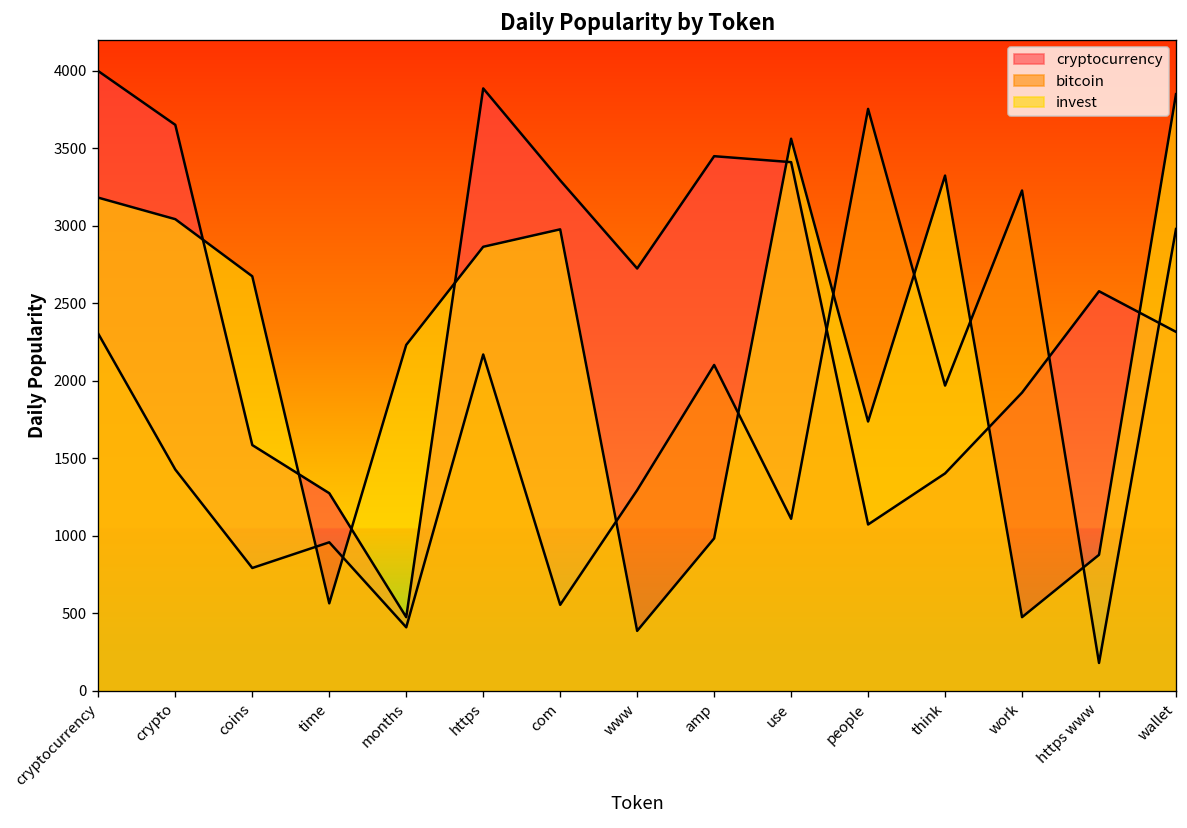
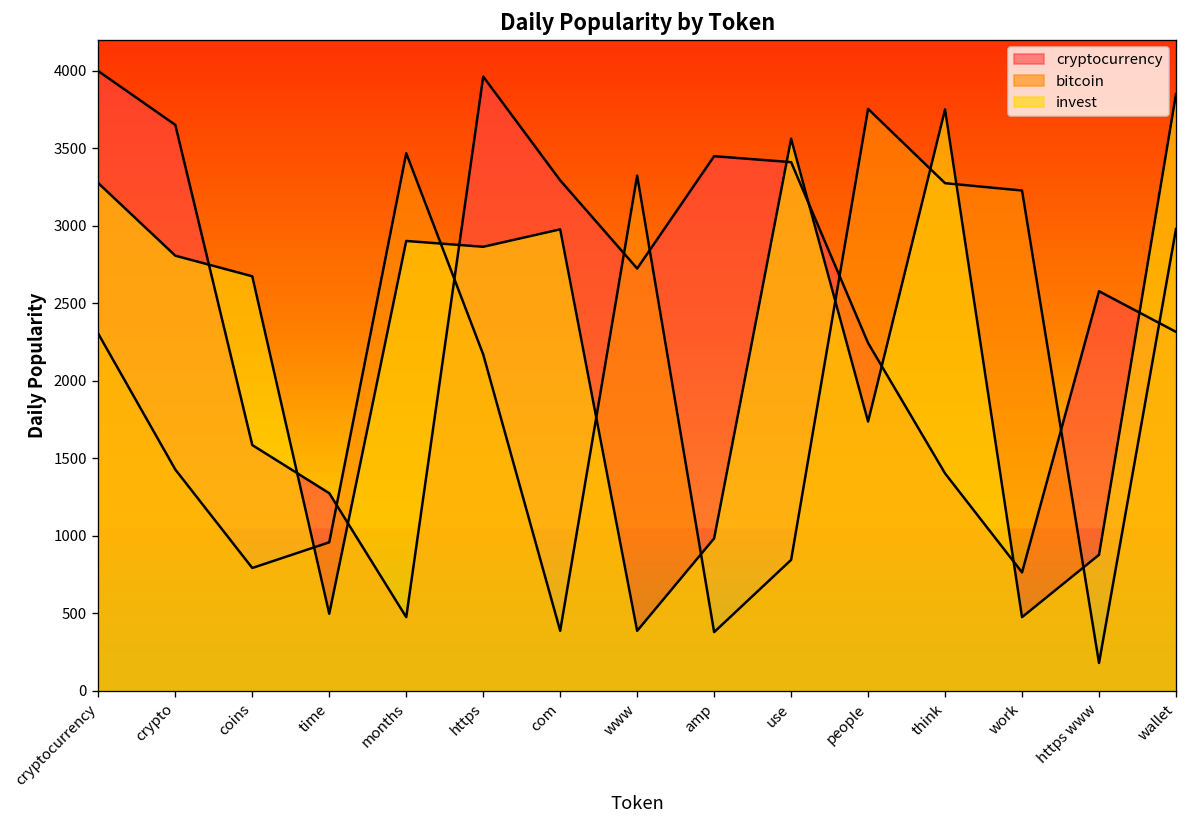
  {
    "cryptocurrency": {
      "cryptocurrency": 4000,
      "crypto": 3650,
      "coins": 1590,
      "time": 1280,
      "months": 480,
-     "https": 3890,
+     "https": 3960,
      "com": 3290,
      "www": 2730,
      "amp": 3450,
      "use": 3410,
-     "people": 1070,
+     "people": 2240,
      "think": 1400,
-     "work": 1920,
+     "work": 760,
      "https www": 2580,
      "wallet": 2320
    },
    "bitcoin": {
      "cryptocurrency": 2300,
      "crypto": 1430,
      "coins": 790,
      "time": 960,
-     "months": 410,
+     "months": 3470,
      "https": 2170,
-     "com": 560,
-     "www": 1300,
-     "amp": 2100,
-     "use": 1110,
+     "com": 390,
+     "www": 3330,
+     "amp": 380,
+     "use": 850,
      "people": 3760,
-     "think": 1970,
+     "think": 3280,
      "work": 3230,
      "https www": 180,
      "wallet": 2980
    },
    "invest": {
-     "cryptocurrency": 3180,
-     "crypto": 3040,
+     "cryptocurrency": 3280,
+     "crypto": 2810,
      "coins": 2680,
-     "time": 570,
-     "months": 2230,
+     "time": 500,
+     "months": 2900,
      "https": 2870,
      "com": 2980,
      "www": 390,
      "amp": 980,
      "use": 3560,
      "people": 1740,
-     "think": 3330,
+     "think": 3750,
      "work": 480,
      "https www": 880,
      "wallet": 3850
    }
  }
